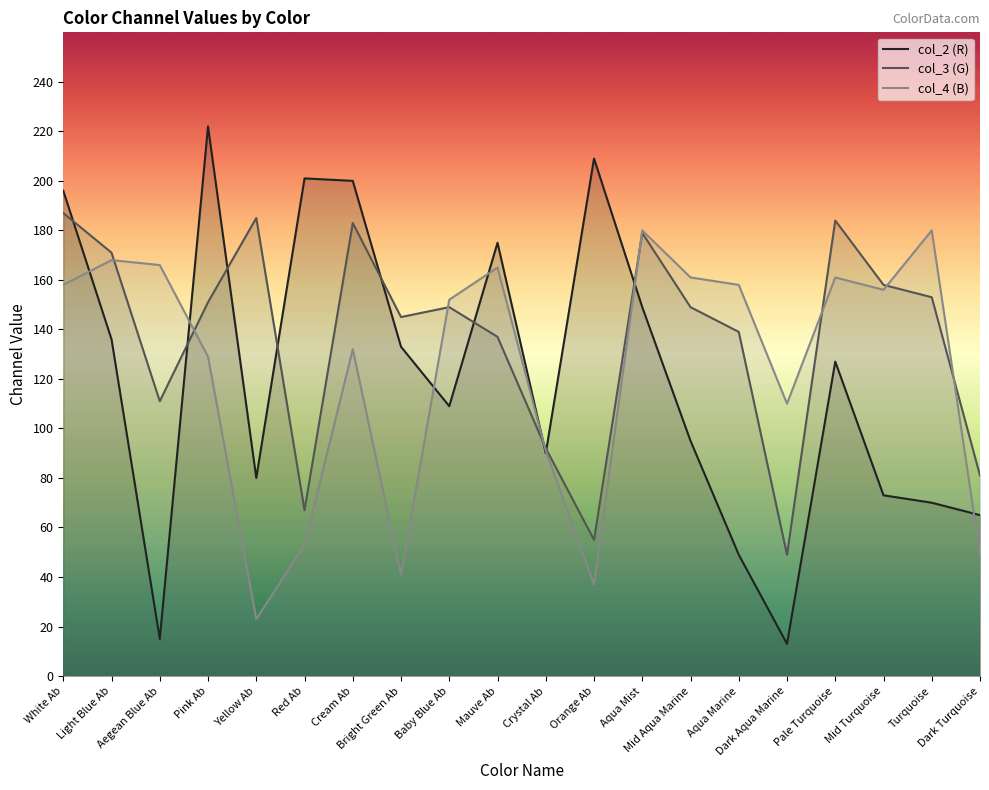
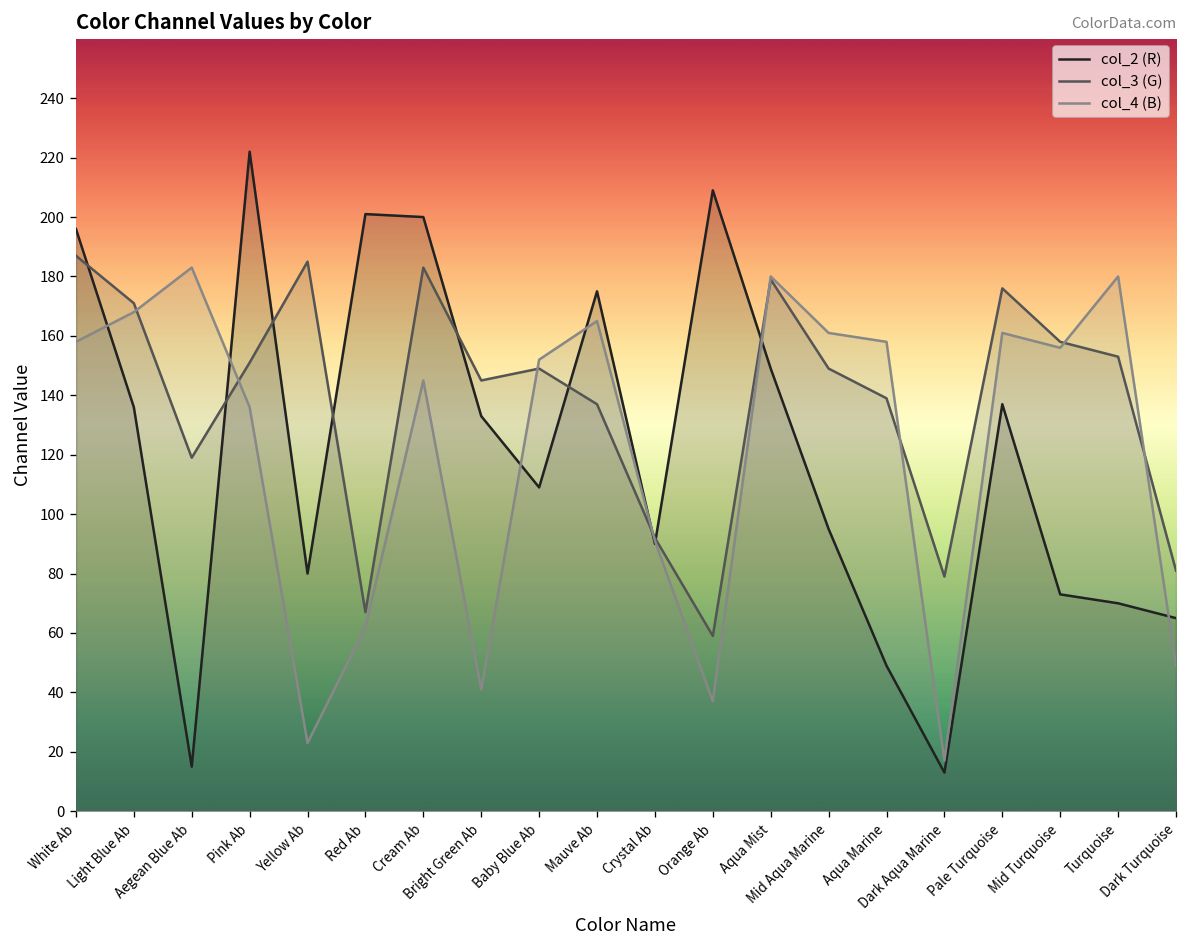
  {
    "col_2 (R)": {
      "White Ab": 196,
      "Light Blue Ab": 136,
      "Aegean Blue Ab": 15,
      "Pink Ab": 222,
      "Yellow Ab": 80,
      "Red Ab": 201,
      "Cream Ab": 200,
      "Bright Green Ab": 133,
      "Baby Blue Ab": 109,
      "Mauve Ab": 175,
      "Orange Ab": 209,
      "Aqua Mist": 149,
      "Mid Aqua Marine": 95,
      "Aqua Marine": 49,
      "Dark Aqua Marine": 13,
-     "Pale Turquoise": 127,
+     "Pale Turquoise": 137,
      "Mid Turquoise": 73,
      "Turquoise": 70,
      "Dark Turquoise": 65
    },
    "col_3 (G)": {
      "White Ab": 187,
      "Light Blue Ab": 171,
-     "Aegean Blue Ab": 111,
+     "Aegean Blue Ab": 119,
      "Pink Ab": 151,
      "Yellow Ab": 185,
      "Red Ab": 67,
      "Cream Ab": 183,
      "Bright Green Ab": 145,
      "Baby Blue Ab": 149,
      "Mauve Ab": 137,
-     "Orange Ab": 55,
+     "Orange Ab": 59,
      "Mid Aqua Marine": 149,
      "Aqua Marine": 139,
-     "Dark Aqua Marine": 49,
-     "Pale Turquoise": 184,
+     "Dark Aqua Marine": 79,
+     "Pale Turquoise": 176,
      "Mid Turquoise": 158,
      "Turquoise": 153,
      "Dark Turquoise": 81
    },
    "col_4 (B)": {
      "White Ab": 158,
      "Light Blue Ab": 168,
-     "Aegean Blue Ab": 166,
-     "Pink Ab": 129,
+     "Aegean Blue Ab": 183,
+     "Pink Ab": 136,
      "Yellow Ab": 23,
-     "Red Ab": 53,
-     "Cream Ab": 132,
+     "Red Ab": 62,
+     "Cream Ab": 145,
      "Bright Green Ab": 41,
      "Baby Blue Ab": 152,
      "Mauve Ab": 165,
      "Orange Ab": 37,
      "Mid Aqua Marine": 161,
      "Aqua Marine": 158,
-     "Dark Aqua Marine": 110,
+     "Dark Aqua Marine": 17,
      "Pale Turquoise": 161,
      "Mid Turquoise": 156,
      "Turquoise": 180,
      "Dark Turquoise": 49
    }
  }
